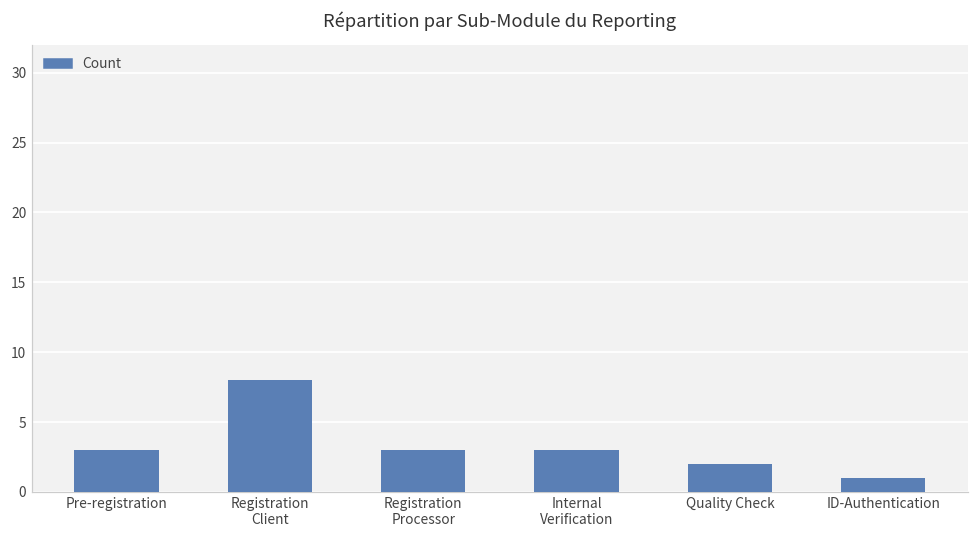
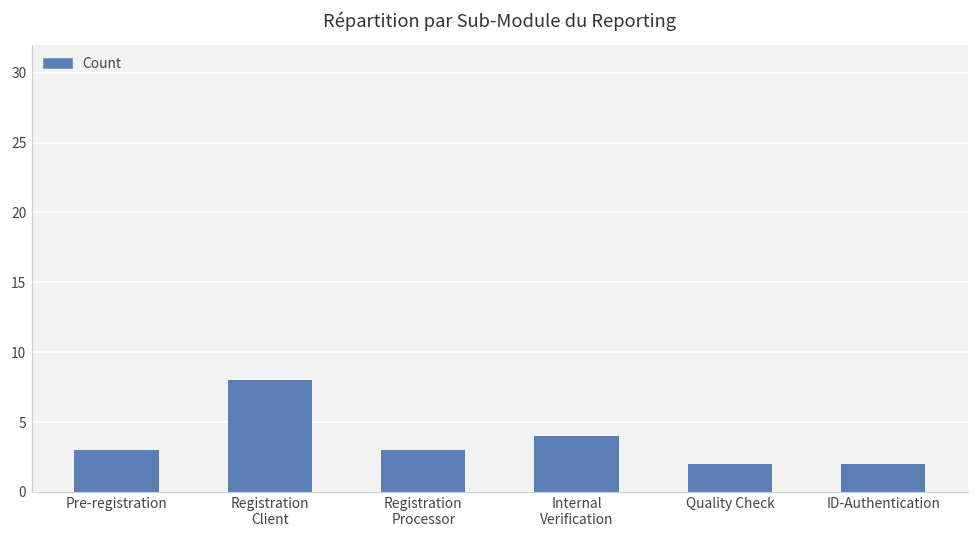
  {
    "Pre-registration": 3,
    "Registration Client": 8,
    "Registration Processor": 3,
-   "Internal Verification": 3,
+   "Internal Verification": 4,
    "Quality Check": 2,
-   "ID-Authentication": 1
+   "ID-Authentication": 2
  }
